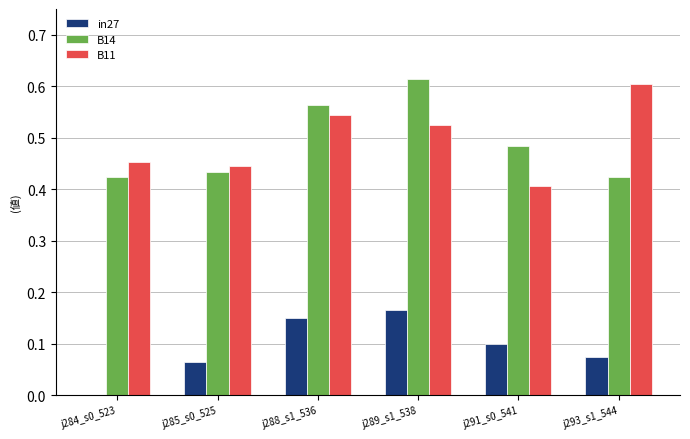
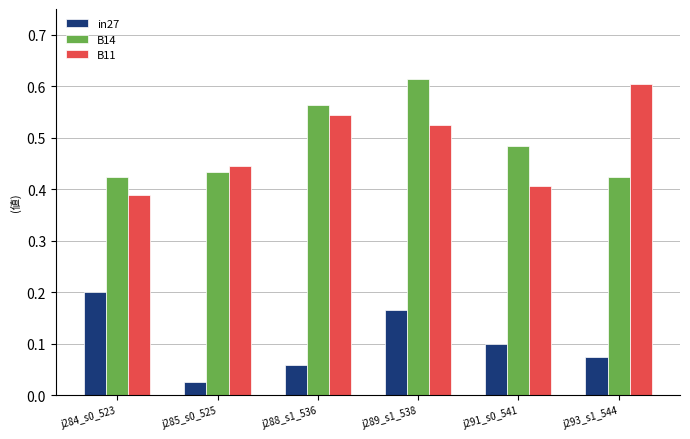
  {
    "in27": {
-     "j284_s0_523": 0.0,
-     "j285_s0_525": 0.06,
-     "j288_s1_536": 0.15,
+     "j284_s0_523": 0.2,
+     "j285_s0_525": 0.03,
+     "j288_s1_536": 0.06,
      "j289_s1_538": 0.17,
      "j291_s0_541": 0.10,
      "j293_s1_544": 0.07
    },
    "B14": {
      "j284_s0_523": 0.42,
      "j285_s0_525": 0.43,
      "j288_s1_536": 0.56,
      "j289_s1_538": 0.61,
      "j291_s0_541": 0.48,
      "j293_s1_544": 0.42
    },
    "B11": {
-     "j284_s0_523": 0.45,
+     "j284_s0_523": 0.39,
      "j285_s0_525": 0.44,
      "j288_s1_536": 0.54,
      "j289_s1_538": 0.53,
      "j291_s0_541": 0.41,
      "j293_s1_544": 0.60
    }
  }
